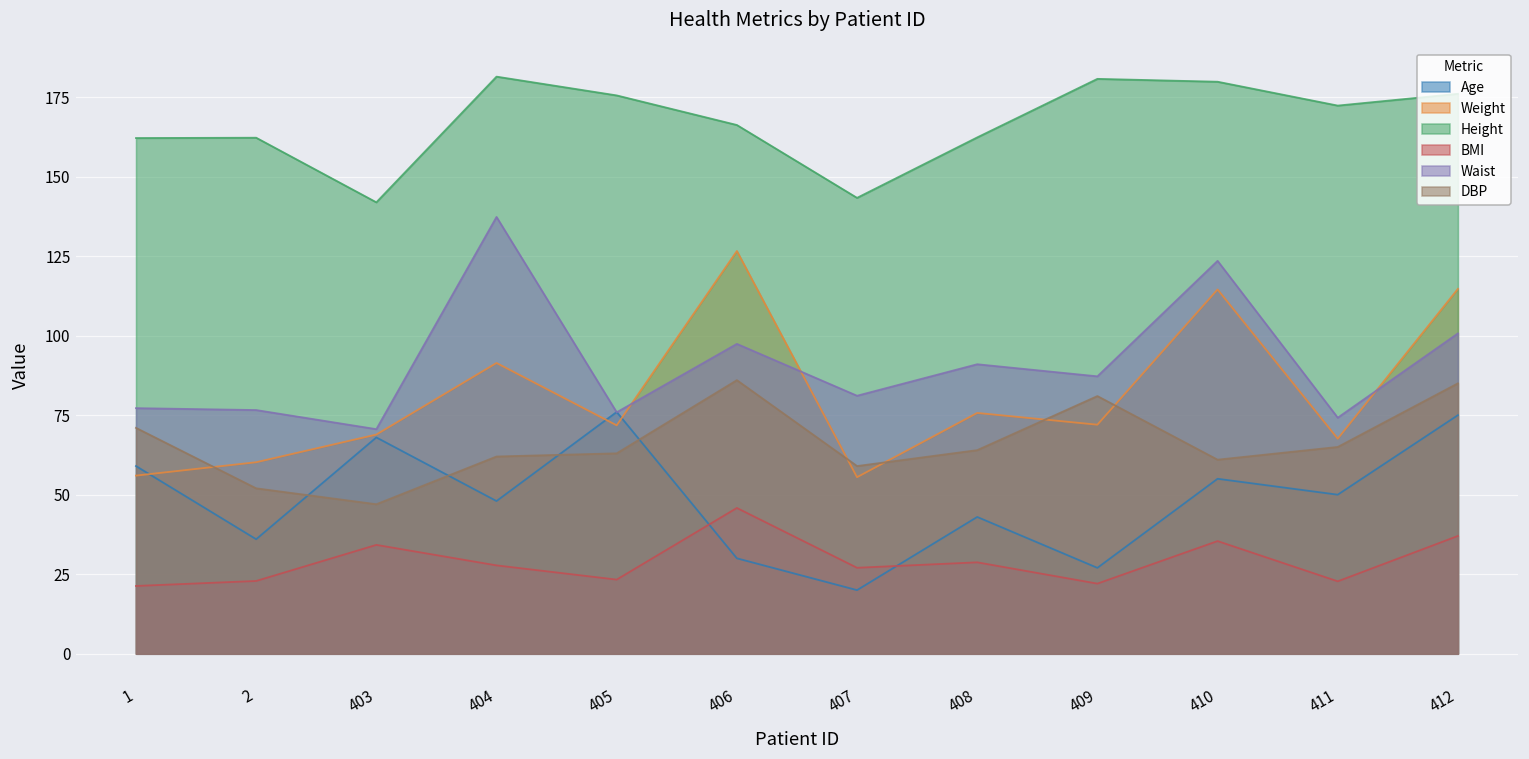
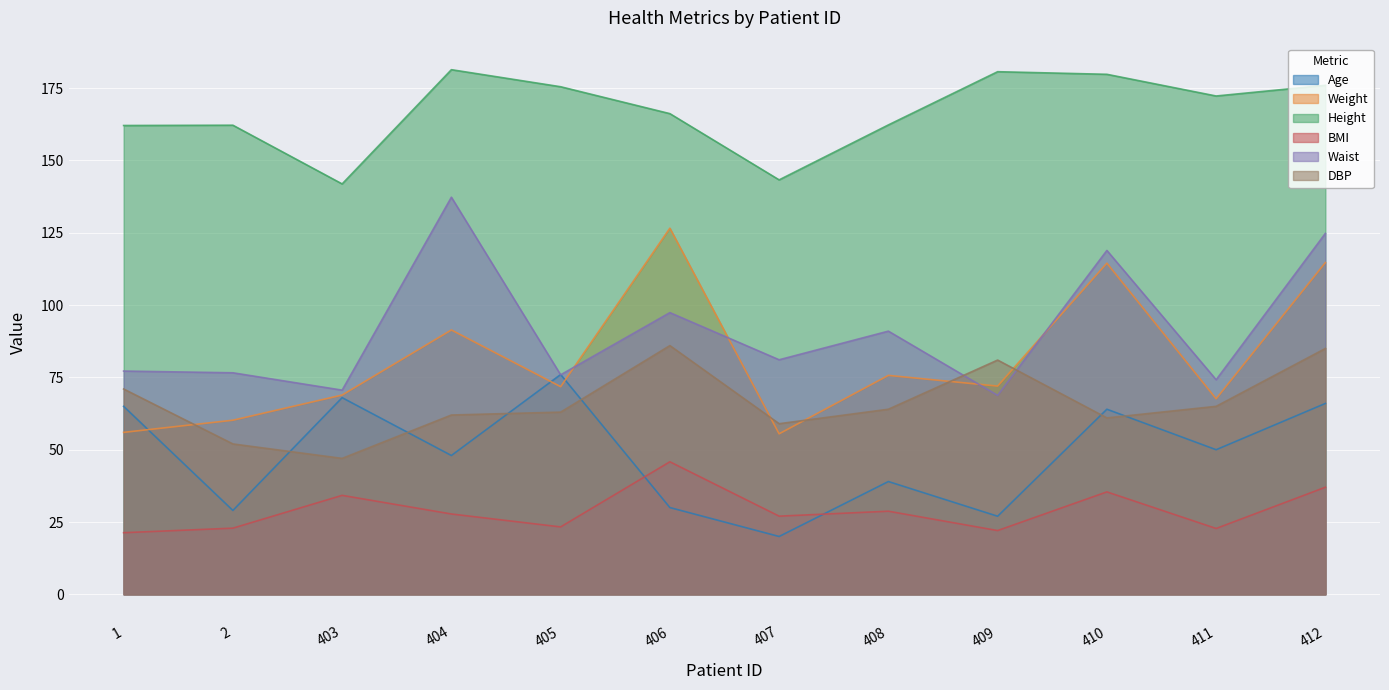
  {
    "Age": {
-     "1": 59,
-     "2": 36,
+     "1": 65,
+     "2": 29,
      "403": 68,
      "404": 48,
      "406": 30,
      "407": 20,
-     "408": 43,
+     "408": 39,
      "409": 27,
-     "410": 55,
+     "410": 64,
      "411": 50,
-     "412": 75
+     "412": 66
    },
    "Height": {
      "1": 162,
      "2": 162,
      "403": 142,
      "404": 181,
      "405": 176,
      "406": 166,
      "407": 143,
      "408": 162,
      "409": 181,
      "410": 180,
      "411": 172
    },
    "Waist": {
      "1": 77,
      "2": 77,
      "403": 71,
      "404": 137,
      "406": 97,
      "407": 81,
      "408": 91,
-     "409": 87,
-     "410": 124,
+     "409": 69,
+     "410": 119,
      "411": 74,
-     "412": 101
+     "412": 125
    }
  }
